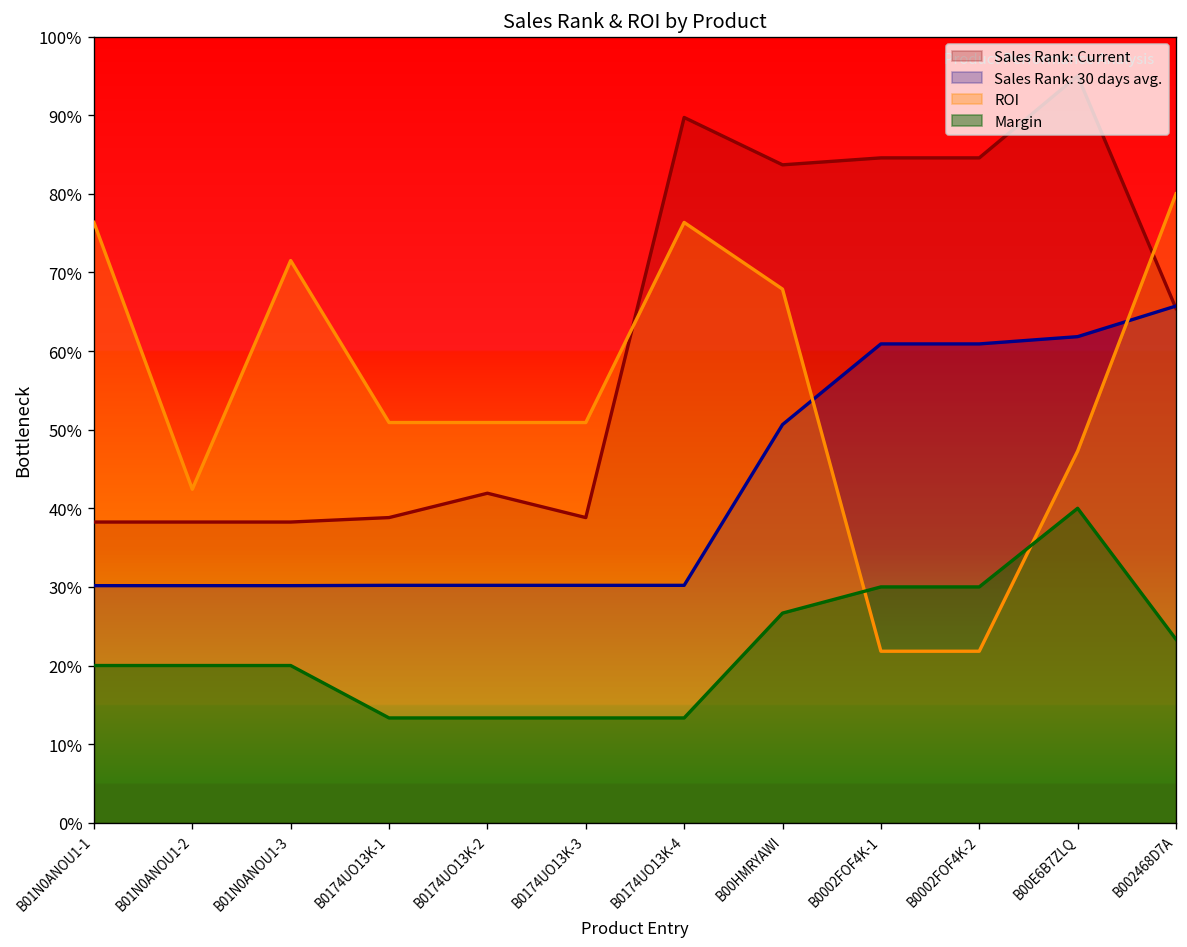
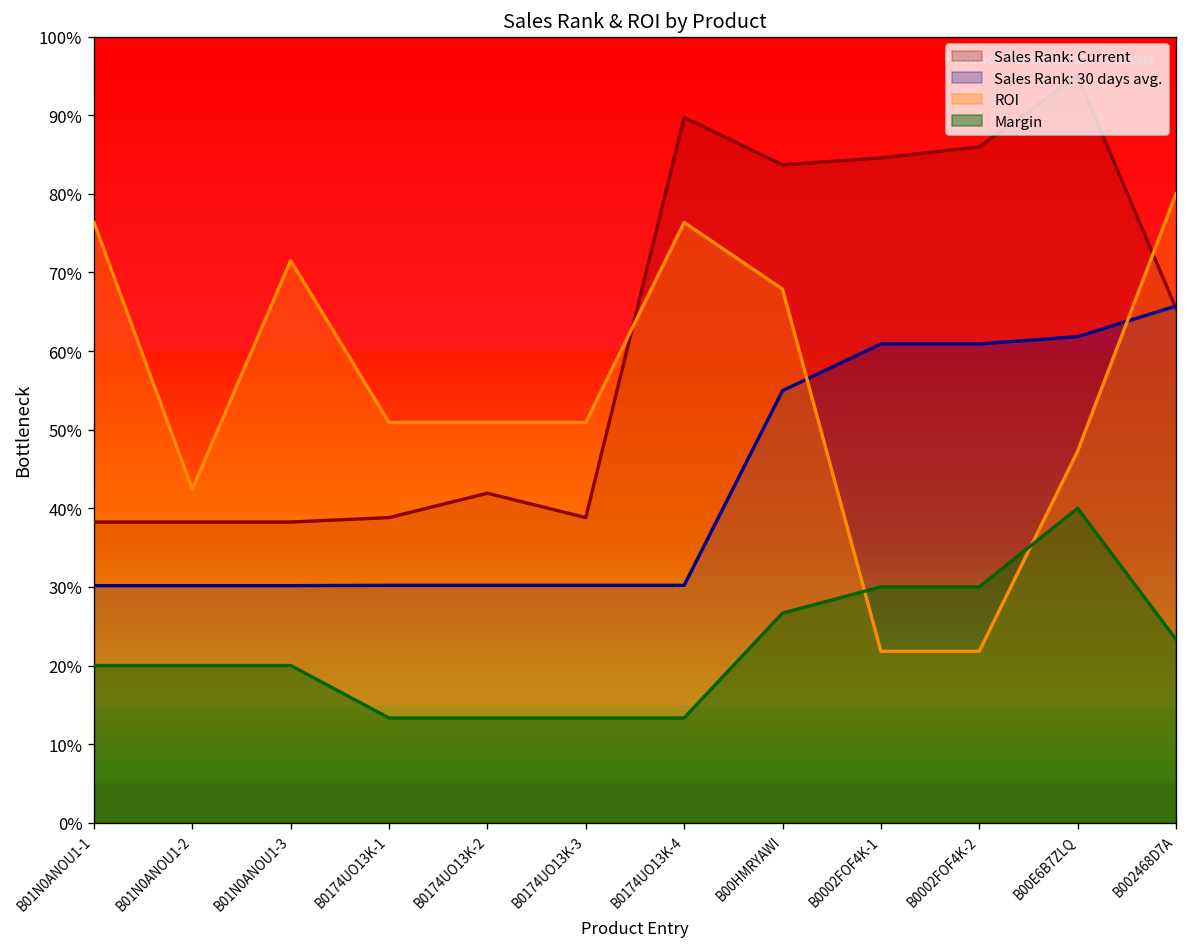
  {
    "Sales Rank: Current": {
      "B01N0ANOU1-1": "38%",
      "B01N0ANOU1-2": "38%",
      "B01N0ANOU1-3": "38%",
      "B0174UO13K-1": "39%",
      "B0174UO13K-2": "42%",
      "B0174UO13K-3": "39%",
      "B0174UO13K-4": "90%",
      "B00HMRYAWI": "84%",
      "B0002FOF4K-1": "85%",
-     "B0002FOF4K-2": "85%"
+     "B0002FOF4K-2": "86%"
    },
    "Sales Rank: 30 days avg.": {
      "B01N0ANOU1-1": "30%",
      "B01N0ANOU1-2": "30%",
      "B01N0ANOU1-3": "30%",
      "B0174UO13K-1": "30%",
      "B0174UO13K-2": "30%",
      "B0174UO13K-3": "30%",
      "B0174UO13K-4": "30%",
-     "B00HMRYAWI": "51%",
+     "B00HMRYAWI": "55%",
      "B0002FOF4K-1": "61%",
      "B0002FOF4K-2": "61%",
      "B00E6B7ZLQ": "62%"
    },
    "ROI": {
      "B01N0ANOU1-1": "76%",
      "B01N0ANOU1-2": "42%",
      "B01N0ANOU1-3": "72%",
      "B0174UO13K-1": "51%",
      "B0174UO13K-2": "51%",
      "B0174UO13K-3": "51%",
      "B0174UO13K-4": "76%",
      "B00HMRYAWI": "68%",
      "B0002FOF4K-1": "22%",
      "B0002FOF4K-2": "22%",
      "B00E6B7ZLQ": "47%",
      "B002468D7A": "80%"
    },
    "Margin": {
      "B01N0ANOU1-1": "20%",
      "B01N0ANOU1-2": "20%",
      "B01N0ANOU1-3": "20%",
      "B0174UO13K-1": "13%",
      "B0174UO13K-2": "13%",
      "B0174UO13K-3": "13%",
      "B0174UO13K-4": "13%",
      "B00HMRYAWI": "27%",
      "B0002FOF4K-1": "30%",
      "B0002FOF4K-2": "30%",
      "B00E6B7ZLQ": "40%",
      "B002468D7A": "23%"
    }
  }
